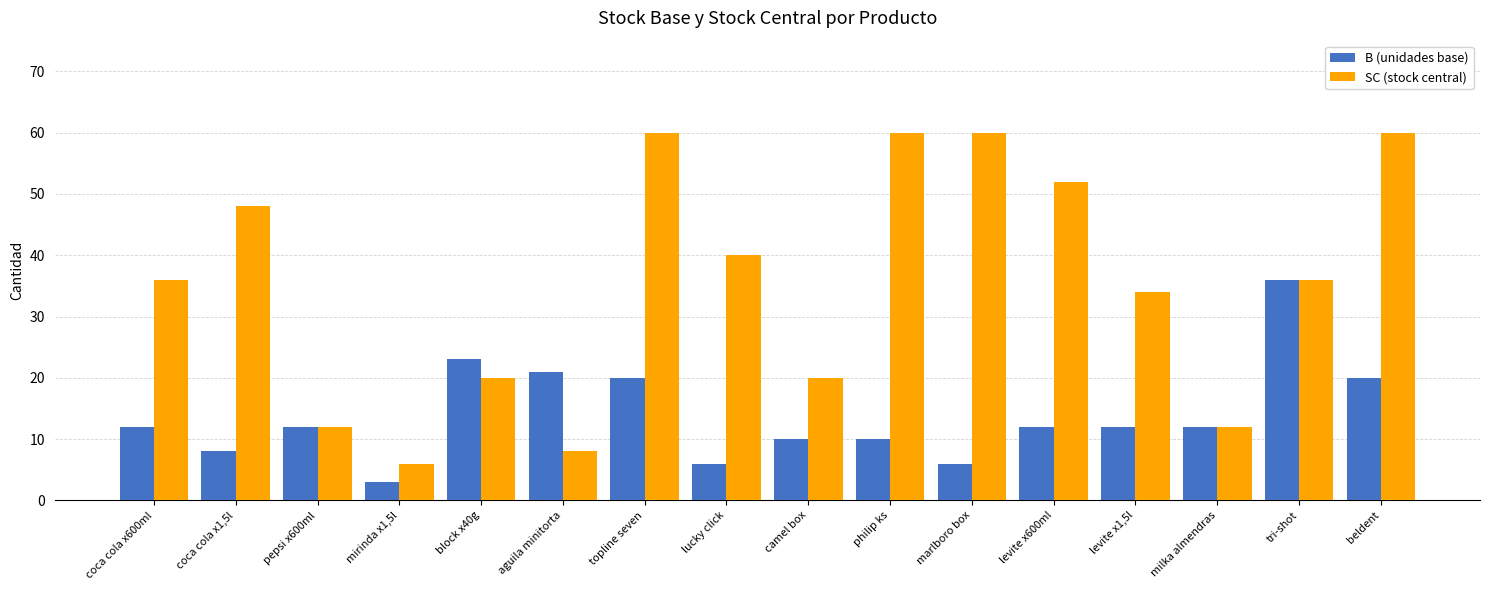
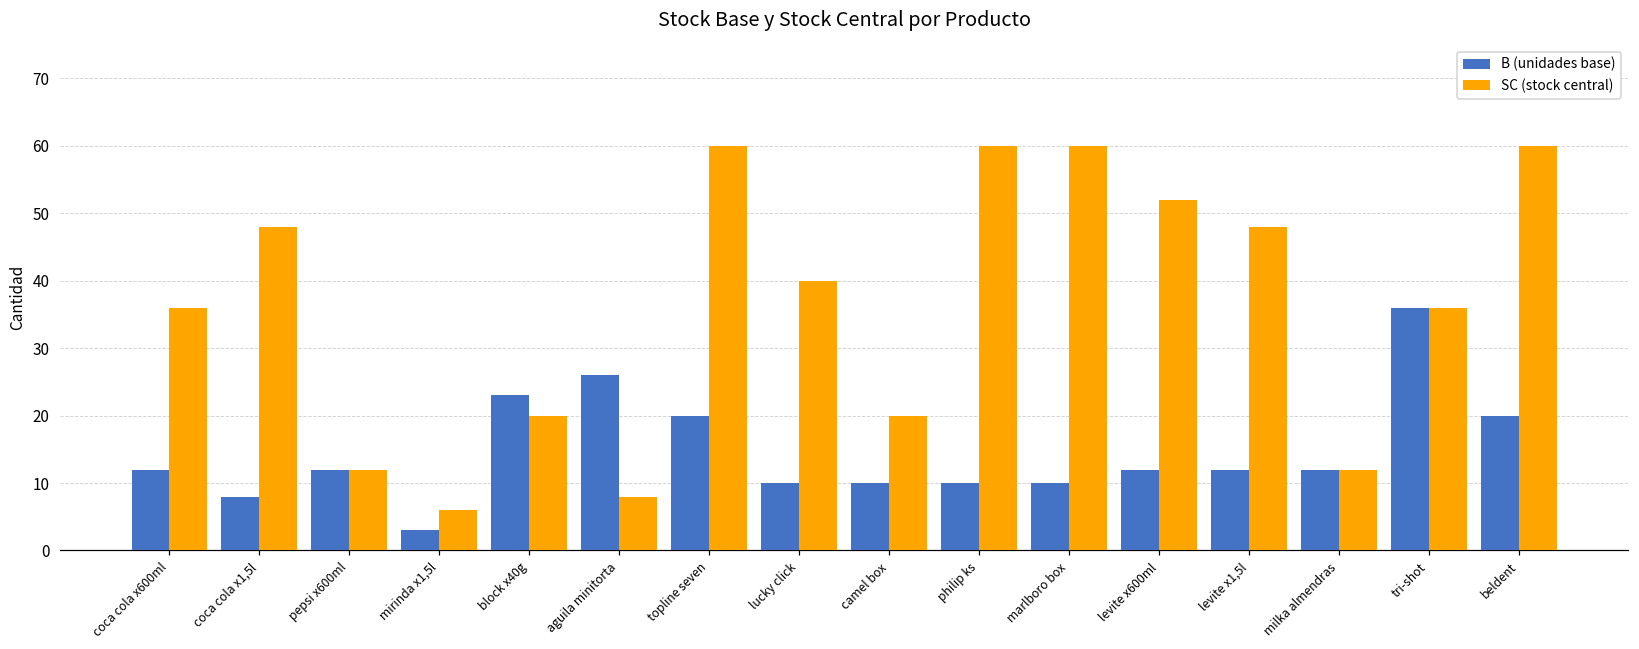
  {
    "B (unidades base)": {
      "coca cola x600ml": 12,
      "coca cola x1,5l": 8,
      "pepsi x600ml": 12,
      "mirinda x1,5l": 3,
      "block x40g": 23,
-     "aguila minitorta": 21,
+     "aguila minitorta": 26,
      "topline seven": 20,
-     "lucky click": 6,
+     "lucky click": 10,
      "camel box": 10,
      "philip ks": 10,
-     "marlboro box": 6,
+     "marlboro box": 10,
      "levite x600ml": 12,
      "levite x1,5l": 12,
      "milka almendras": 12,
      "tri-shot": 36,
      "beldent": 20
    },
    "SC (stock central)": {
      "coca cola x600ml": 36,
      "coca cola x1,5l": 48,
      "pepsi x600ml": 12,
      "mirinda x1,5l": 6,
      "block x40g": 20,
      "aguila minitorta": 8,
      "topline seven": 60,
      "lucky click": 40,
      "camel box": 20,
      "philip ks": 60,
      "marlboro box": 60,
      "levite x600ml": 52,
-     "levite x1,5l": 34,
+     "levite x1,5l": 48,
      "milka almendras": 12,
      "tri-shot": 36,
      "beldent": 60
    }
  }
